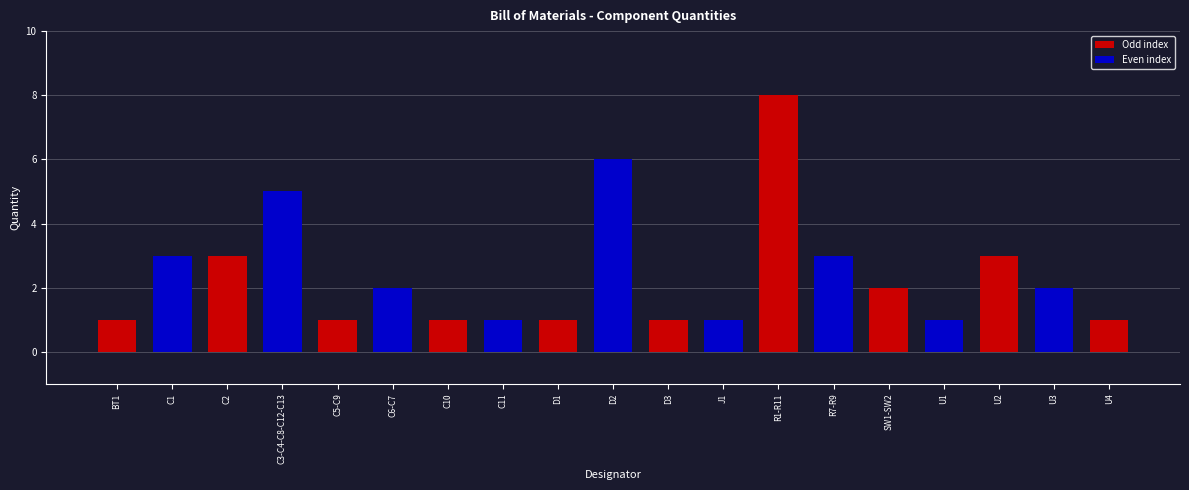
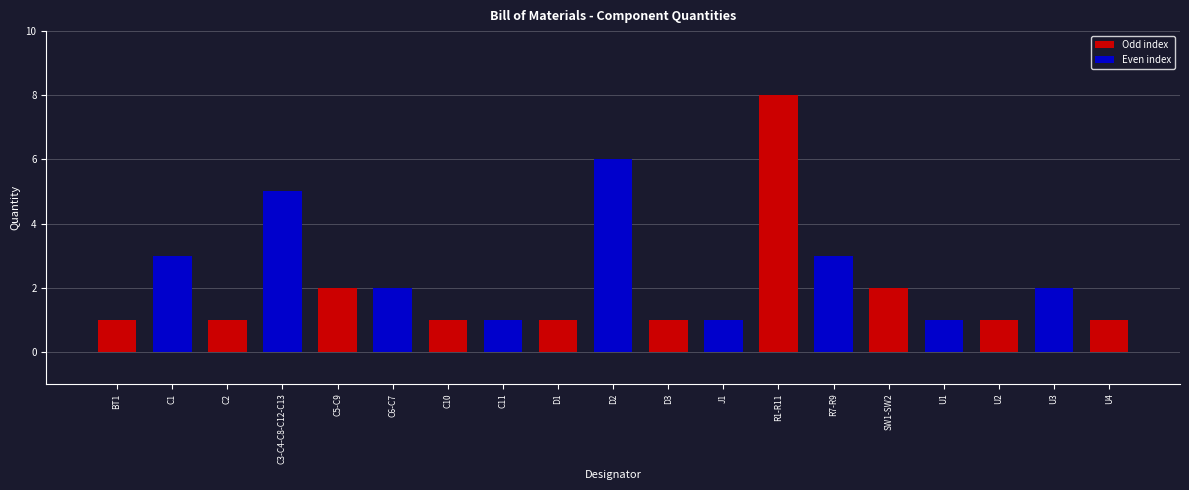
  {
    "BT1": 1,
    "C1": 3,
-   "C2": 3,
+   "C2": 1,
    "C3-C4-C8-C12-C13": 5,
-   "C5-C9": 1,
+   "C5-C9": 2,
    "C6-C7": 2,
    "C10": 1,
    "C11": 1,
    "D1": 1,
    "D2": 6,
    "D3": 1,
    "J1": 1,
    "R1-R11": 8,
    "R7-R9": 3,
    "SW1-SW2": 2,
    "U1": 1,
-   "U2": 3,
+   "U2": 1,
    "U3": 2,
    "U4": 1
  }
